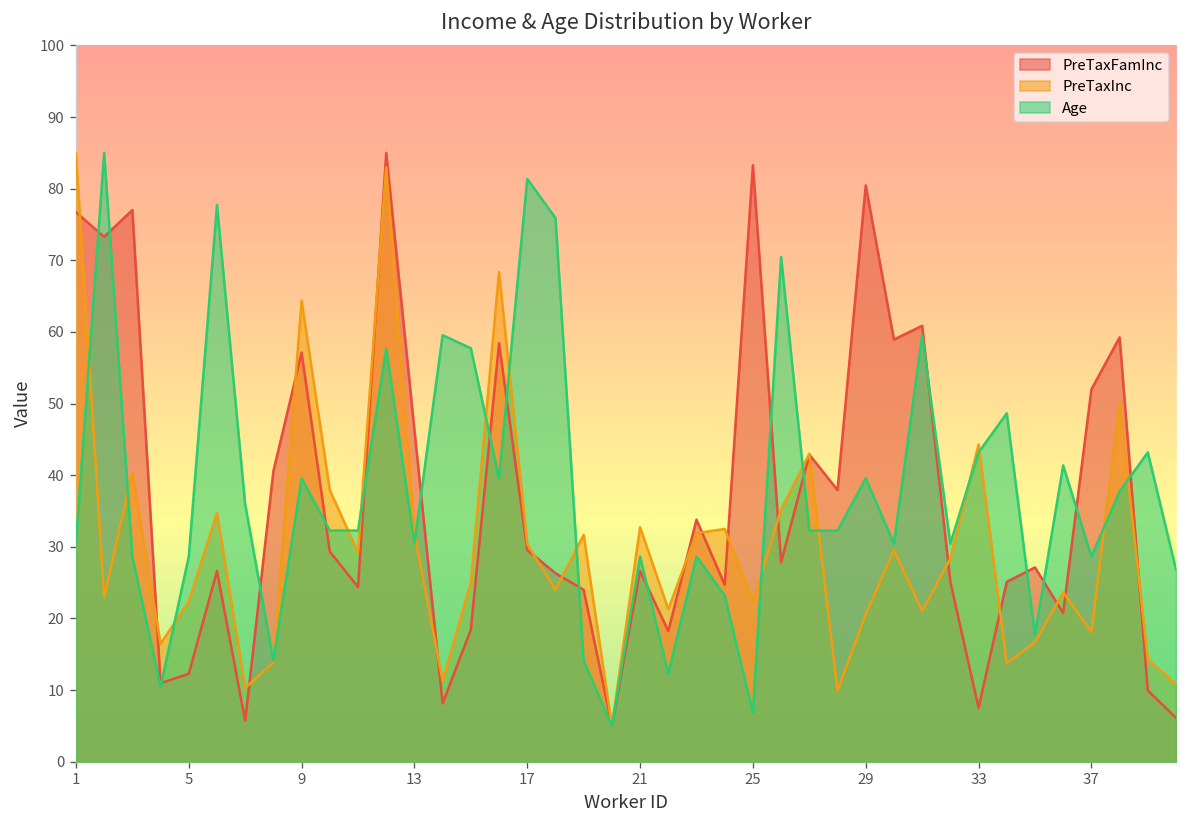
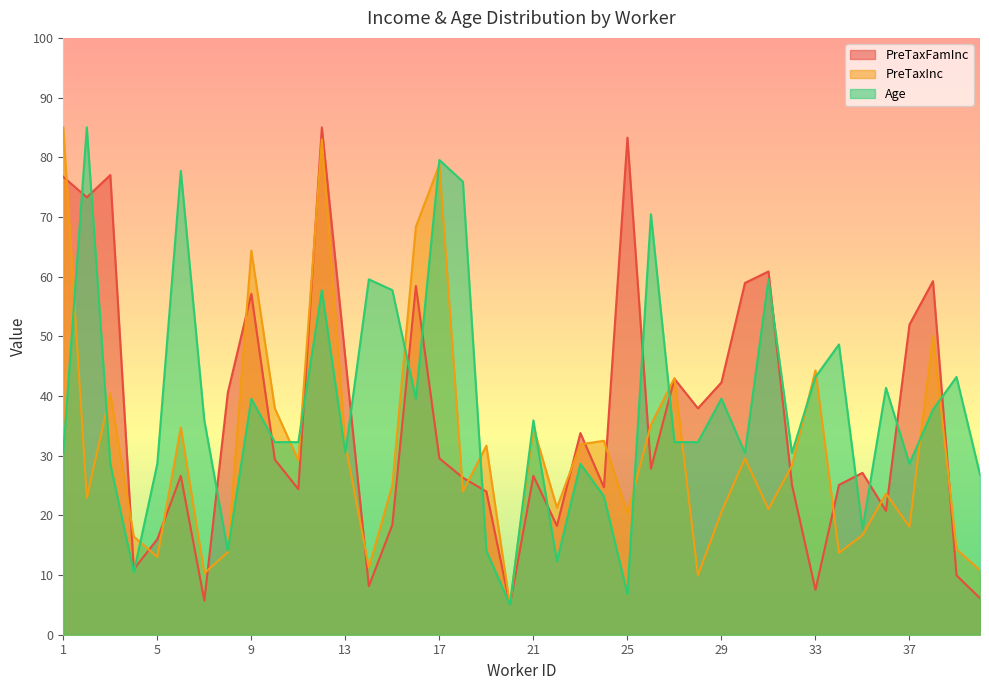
  {
    "PreTaxFamInc": {
      "1": 77,
-     "5": 12,
+     "5": 16,
      "9": 57,
      "13": 46,
      "17": 30,
      "21": 27,
      "25": 83,
-     "29": 80,
+     "29": 42,
      "33": 8,
      "37": 52
    },
    "PreTaxInc": {
      "1": 85,
-     "5": 22,
+     "5": 13,
      "9": 64,
      "13": 32,
-     "17": 30,
-     "21": 33,
-     "25": 22,
+     "17": 79,
+     "21": 35,
+     "25": 20,
      "29": 21,
      "33": 44,
      "37": 18
    },
    "Age": {
      "1": 30,
      "5": 29,
      "9": 40,
      "13": 30,
-     "17": 81,
-     "21": 29,
+     "17": 80,
+     "21": 36,
      "25": 7,
      "29": 40,
      "33": 43,
      "37": 29
    }
  }
